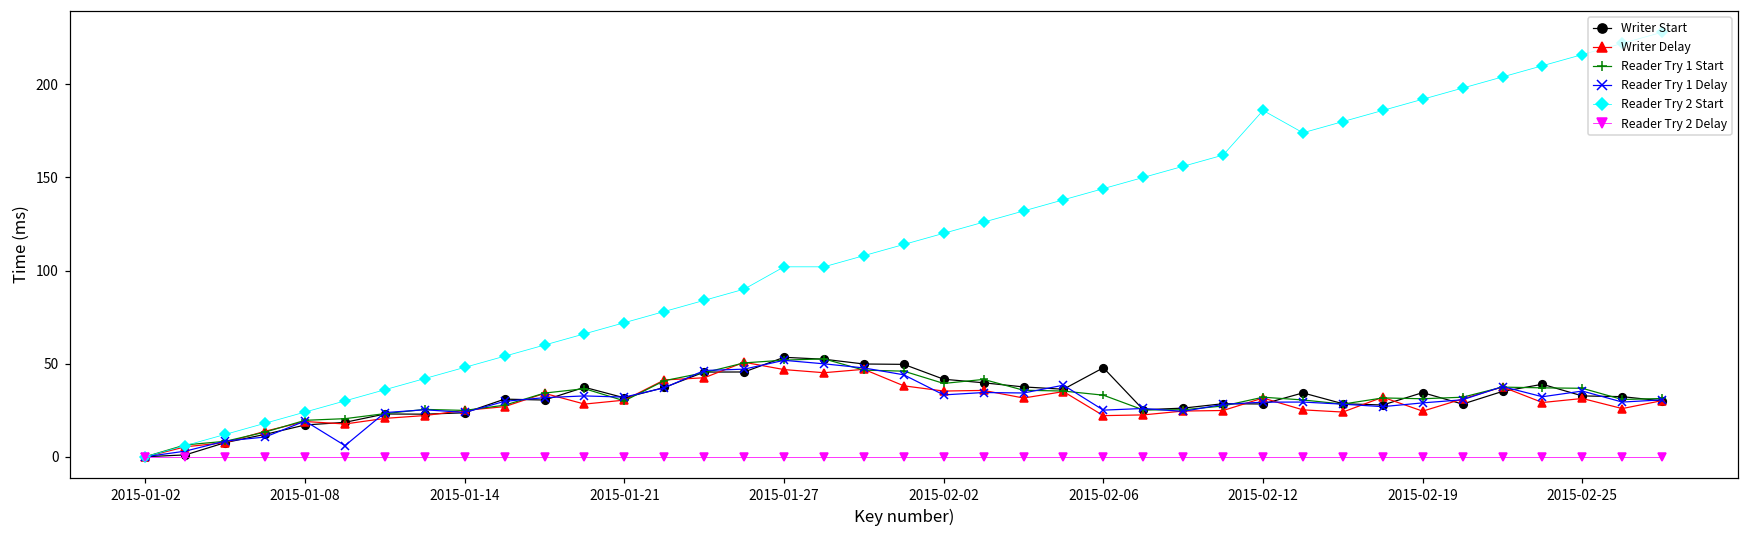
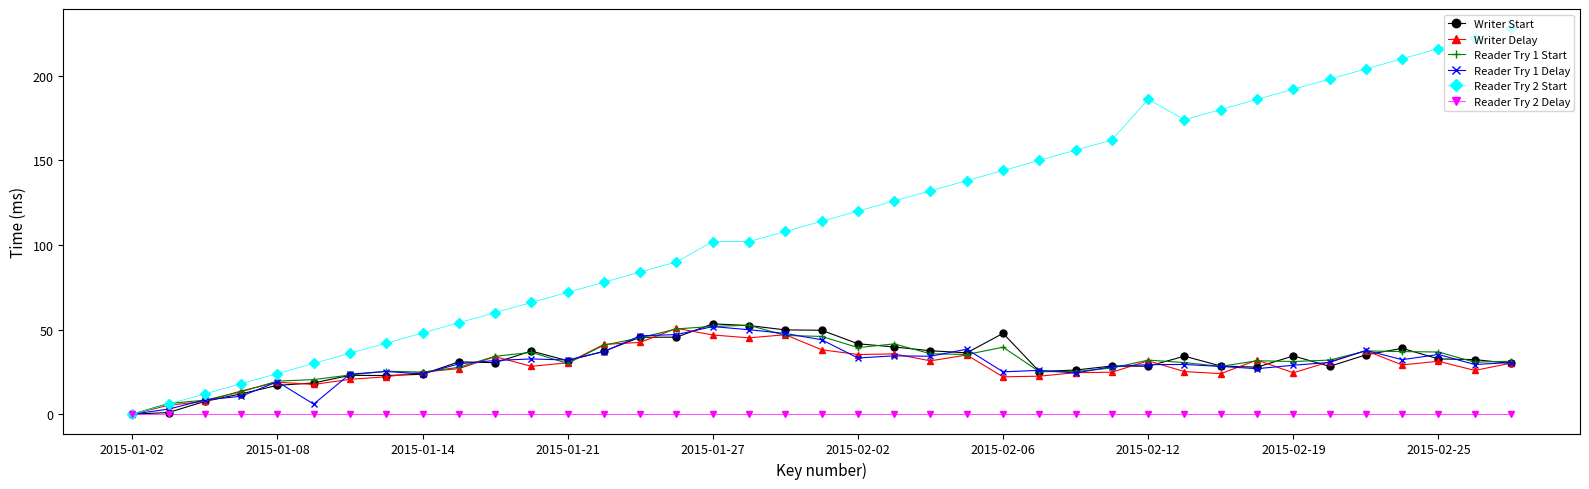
  {
    "Writer Start": {
      "2015-01-08": 17,
      "2015-01-27": 53,
      "2015-02-02": 42,
      "2015-02-06": 48,
      "2015-02-19": 34
    },
    "Writer Delay": {
      "2015-01-27": 47,
      "2015-02-02": 35,
      "2015-02-06": 22,
      "2015-02-19": 24
    },
    "Reader Try 1 Start": {
      "2015-02-02": 39,
-     "2015-02-06": 33,
+     "2015-02-06": 40,
      "2015-02-19": 31
    },
    "Reader Try 1 Delay": {
      "2015-02-02": 33,
      "2015-02-06": 25,
      "2015-02-19": 29
    },
    "Reader Try 2 Start": {
      "2015-01-08": 24,
      "2015-01-14": 48,
      "2015-01-21": 72,
      "2015-01-27": 102,
      "2015-02-02": 120,
      "2015-02-06": 144,
      "2015-02-12": 186,
      "2015-02-19": 192,
      "2015-02-25": 216
    },
    "Reader Try 2 Delay": {
      "2015-01-08": 0,
      "2015-01-14": 0,
      "2015-01-21": 0,
      "2015-01-27": 0,
      "2015-02-02": 0,
      "2015-02-06": 0,
      "2015-02-12": 0,
      "2015-02-19": 0,
      "2015-02-25": 0
    }
  }
